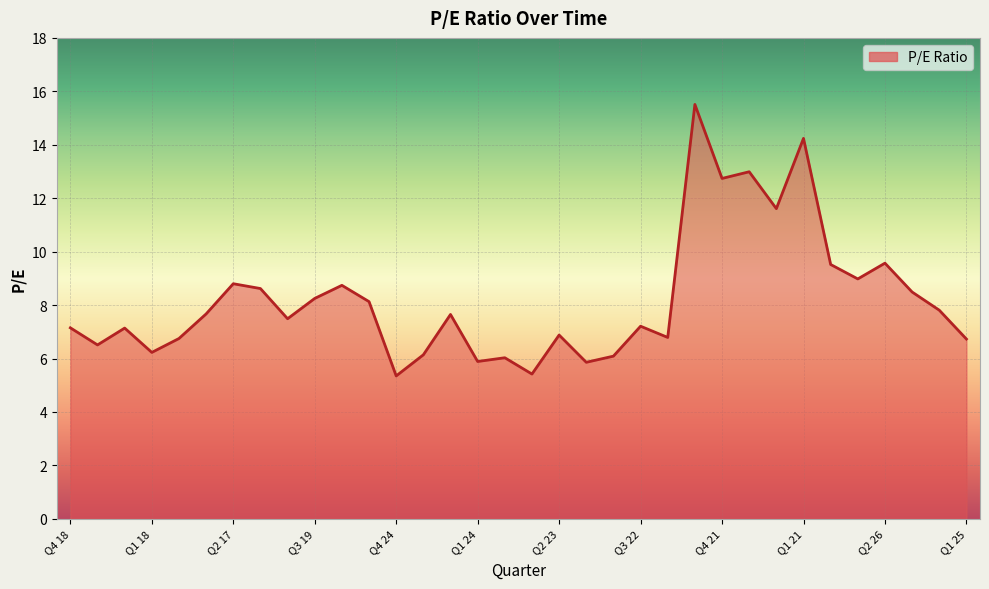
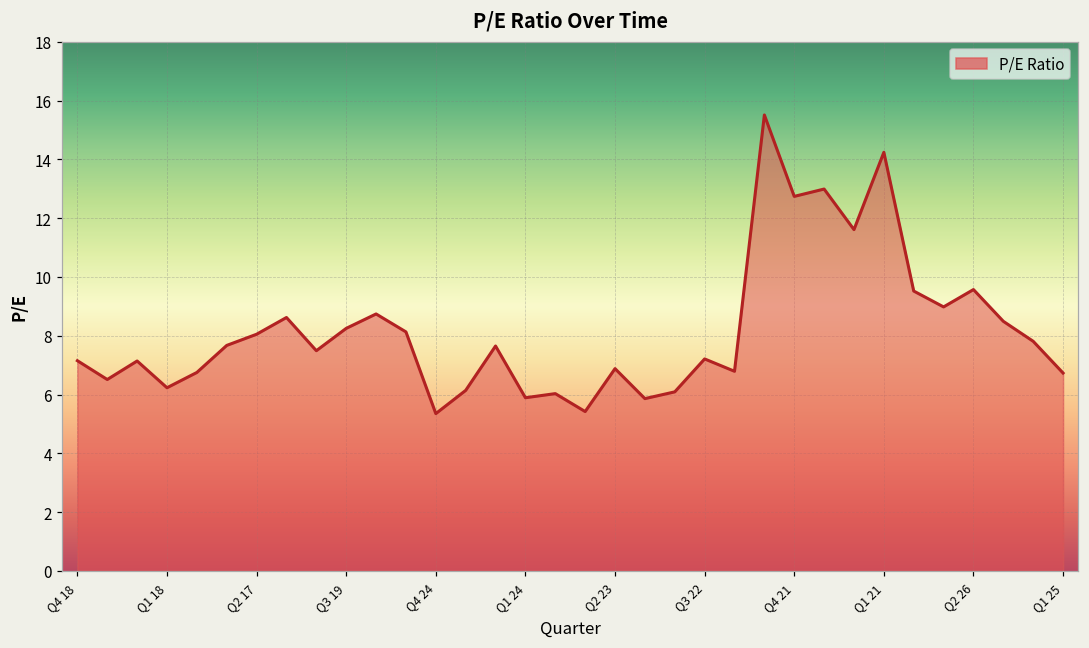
  {
    "Q4 18": 7.2,
    "Q1 18": 6.2,
-   "Q2 17": 8.8,
+   "Q2 17": 8.1,
    "Q3 19": 8.3,
    "Q4 24": 5.4,
    "Q1 24": 5.9,
    "Q2 23": 6.9,
    "Q3 22": 7.2,
    "Q4 21": 12.7,
    "Q1 21": 14.2,
    "Q2 26": 9.6,
    "Q1 25": 6.7
  }
